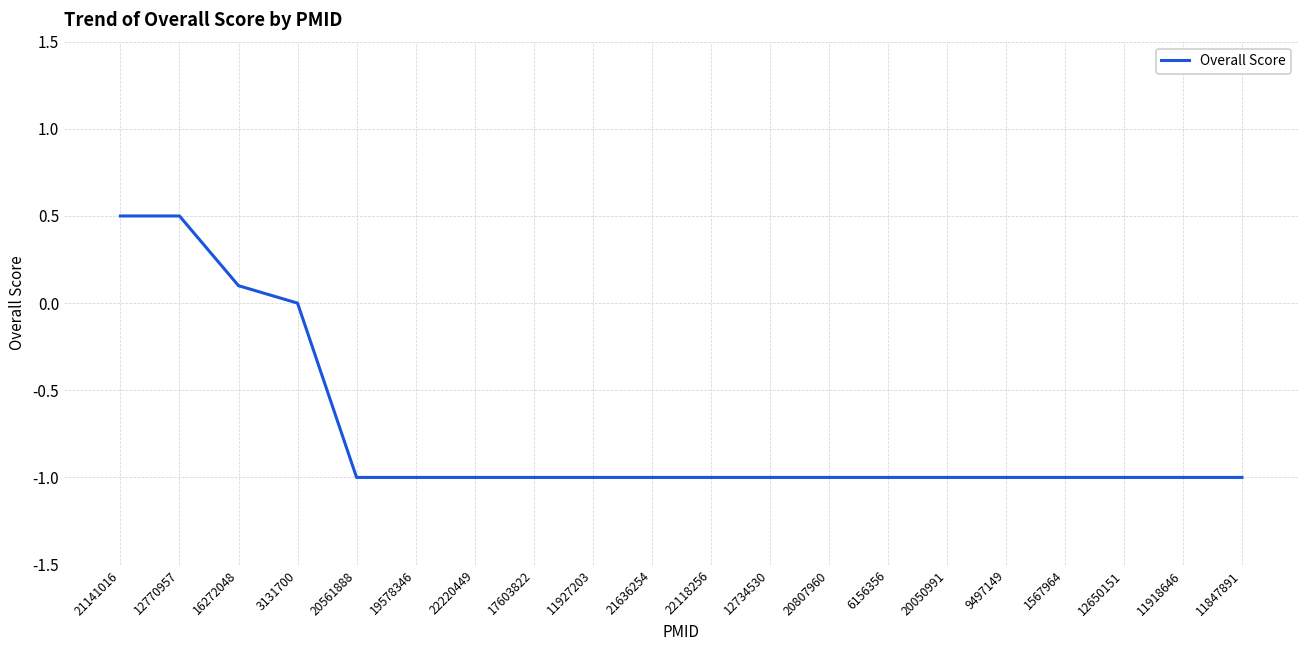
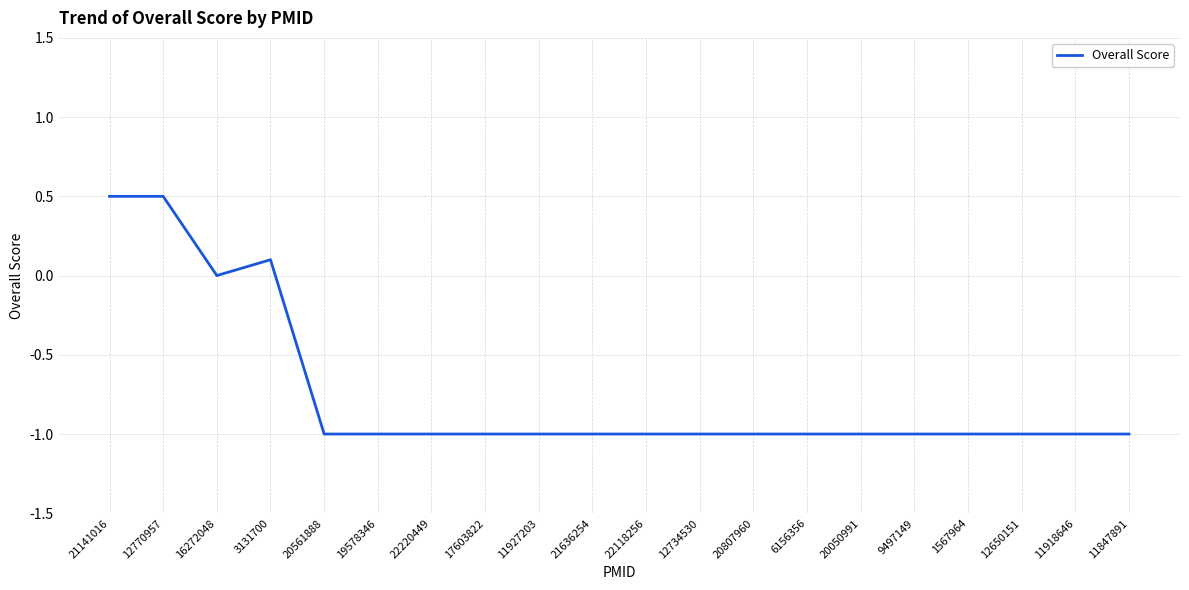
  {
    "21141016": 0.5,
    "12770957": 0.5,
-   "16272048": 0.1,
-   "3131700": 0.0,
+   "16272048": 0.0,
+   "3131700": 0.1,
    "20561888": -1.0,
    "19578346": -1.0,
    "22220449": -1.0,
    "17603822": -1.0,
    "11927203": -1.0,
    "21636254": -1.0,
    "22118256": -1.0,
    "12734530": -1.0,
    "20807960": -1.0,
    "6156356": -1.0,
    "20050991": -1.0,
    "9497149": -1.0,
    "1567964": -1.0,
    "12650151": -1.0,
    "11918646": -1.0,
    "11847891": -1.0
  }
